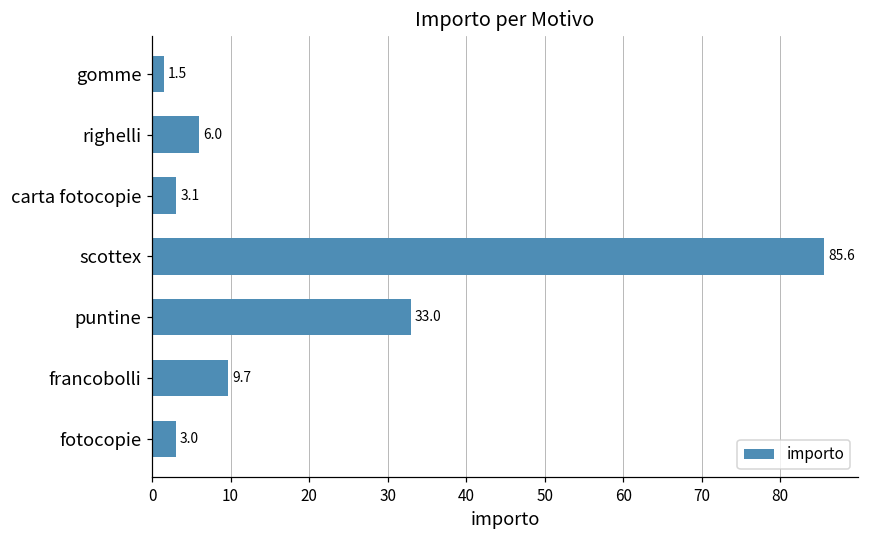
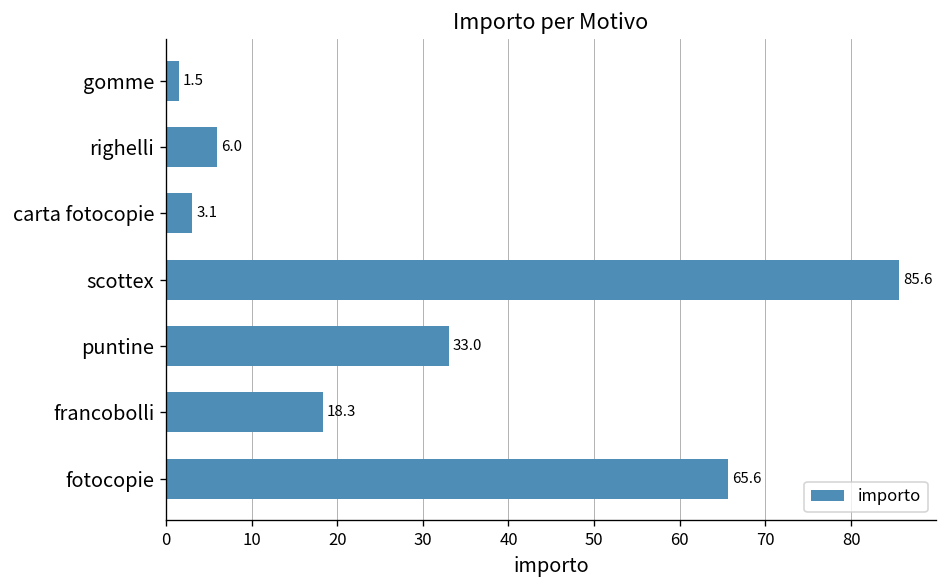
  {
    "gomme": 1.5,
    "righelli": 6.0,
    "carta fotocopie": 3.1,
    "scottex": 85.6,
    "puntine": 33.0,
-   "francobolli": 9.7,
-   "fotocopie": 3.0
+   "francobolli": 18.3,
+   "fotocopie": 65.6
  }
